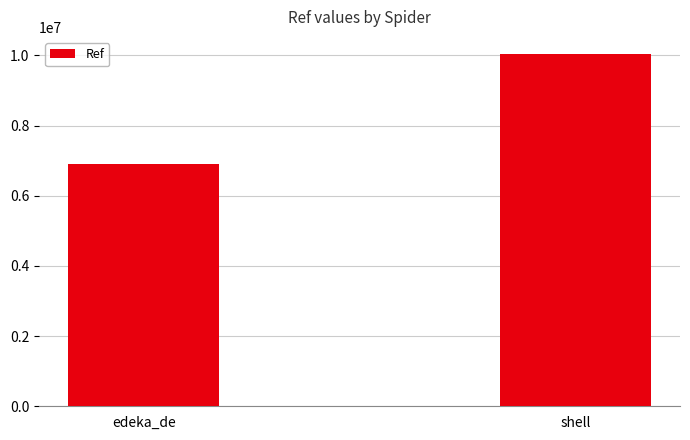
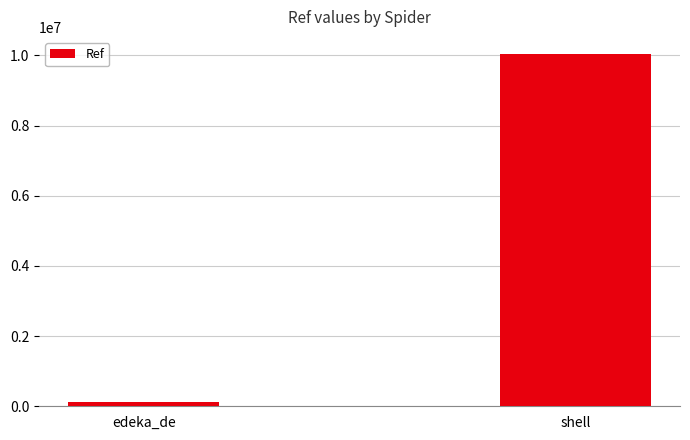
  {
-   "edeka_de": 6900000,
+   "edeka_de": 100000,
    "shell": 10000000
  }
